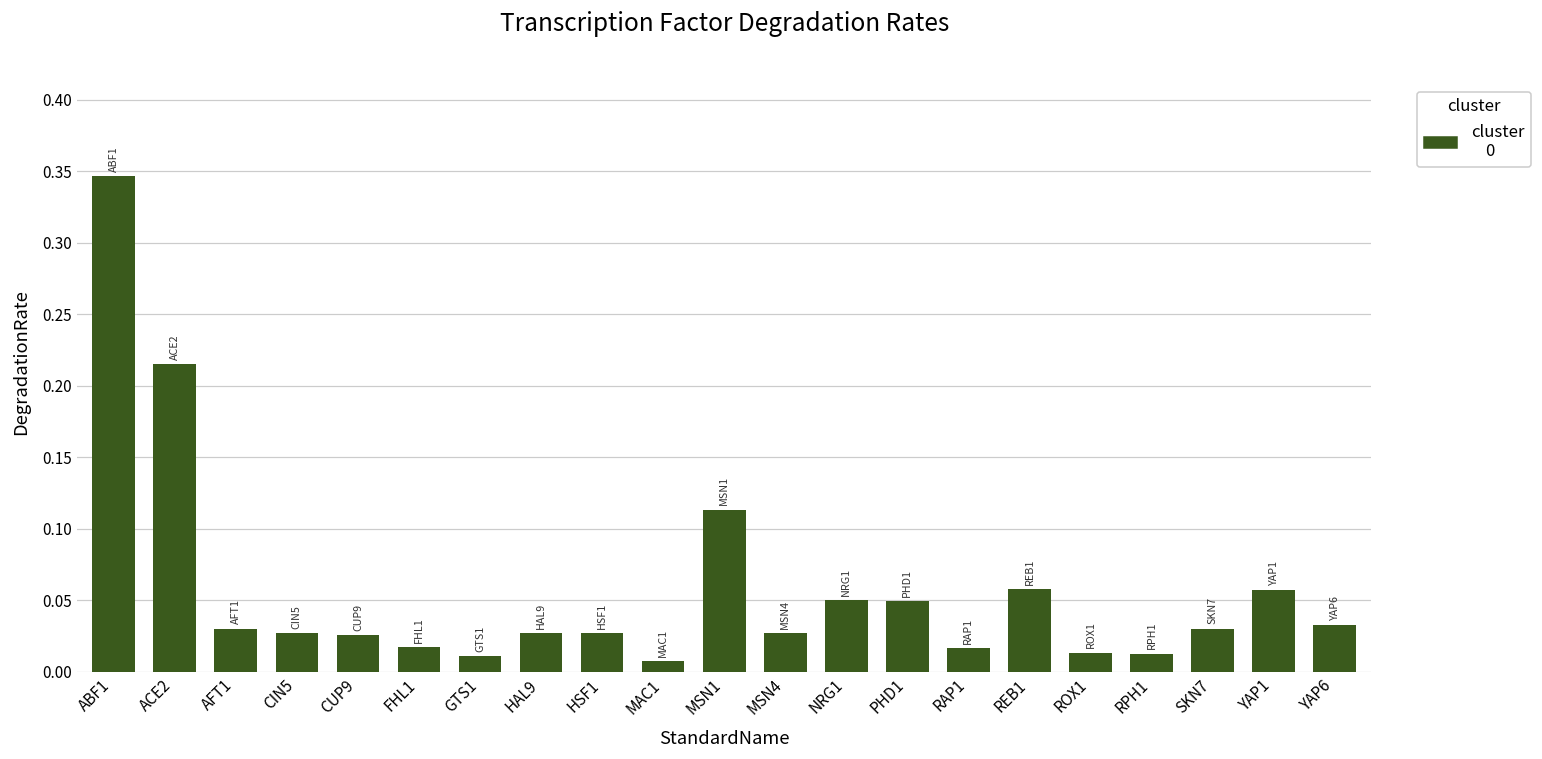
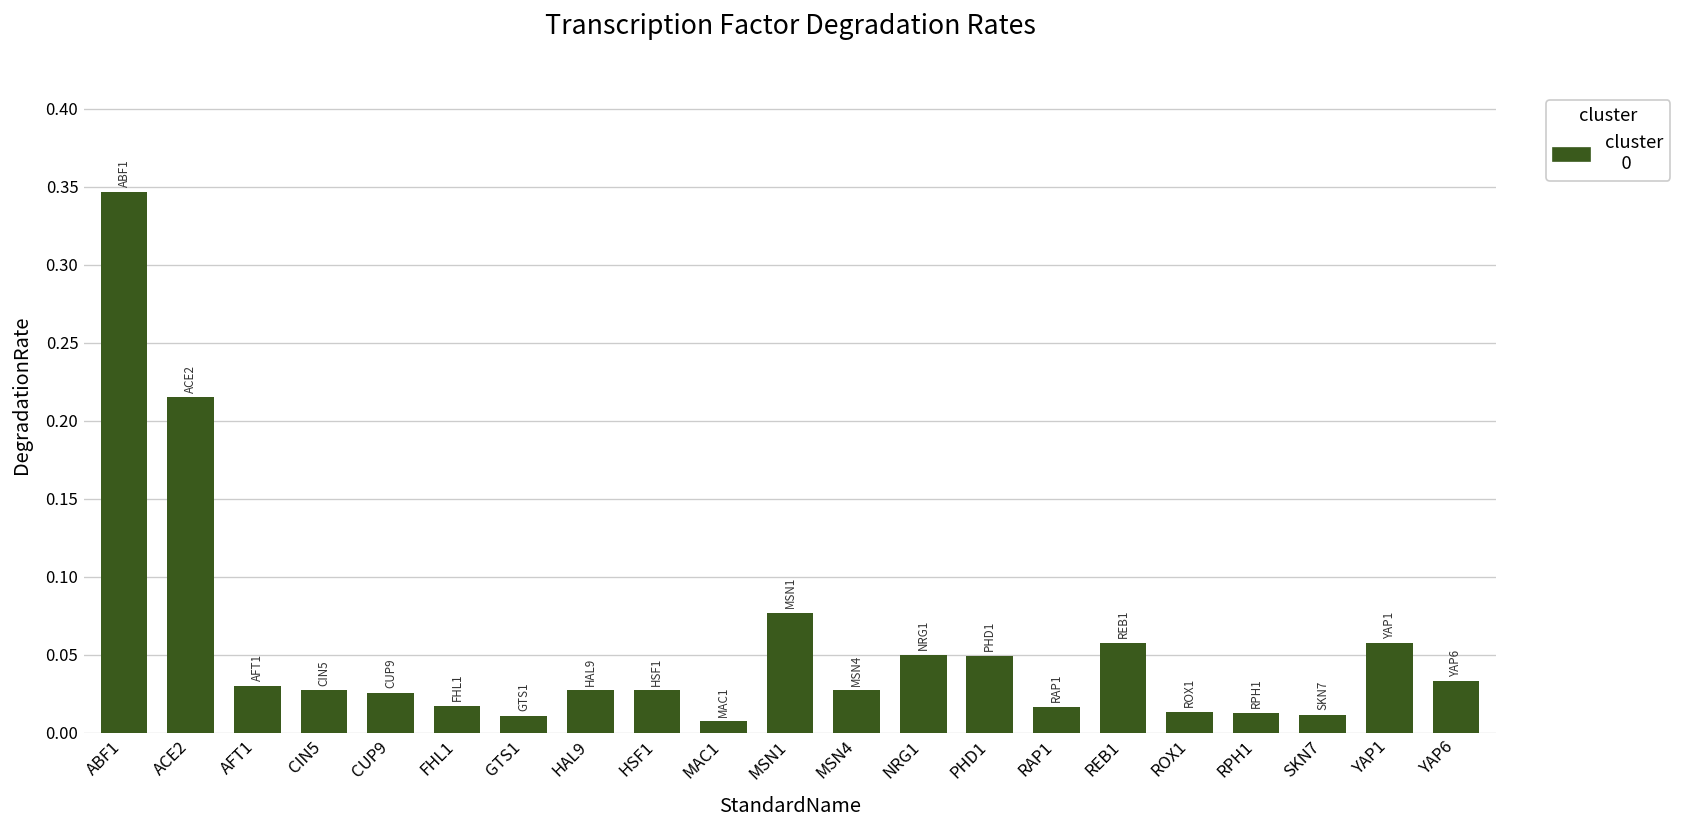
  {
    "ABF1": 0.347,
    "ACE2": 0.215,
    "AFT1": 0.030,
    "CIN5": 0.027,
    "CUP9": 0.026,
    "FHL1": 0.017,
    "GTS1": 0.011,
    "HAL9": 0.027,
    "HSF1": 0.027,
    "MAC1": 0.007,
-   "MSN1": 0.113,
+   "MSN1": 0.077,
    "MSN4": 0.027,
    "NRG1": 0.050,
    "PHD1": 0.050,
    "RAP1": 0.017,
    "REB1": 0.058,
    "ROX1": 0.013,
    "RPH1": 0.013,
-   "SKN7": 0.030,
+   "SKN7": 0.011,
    "YAP1": 0.057,
    "YAP6": 0.033
  }
